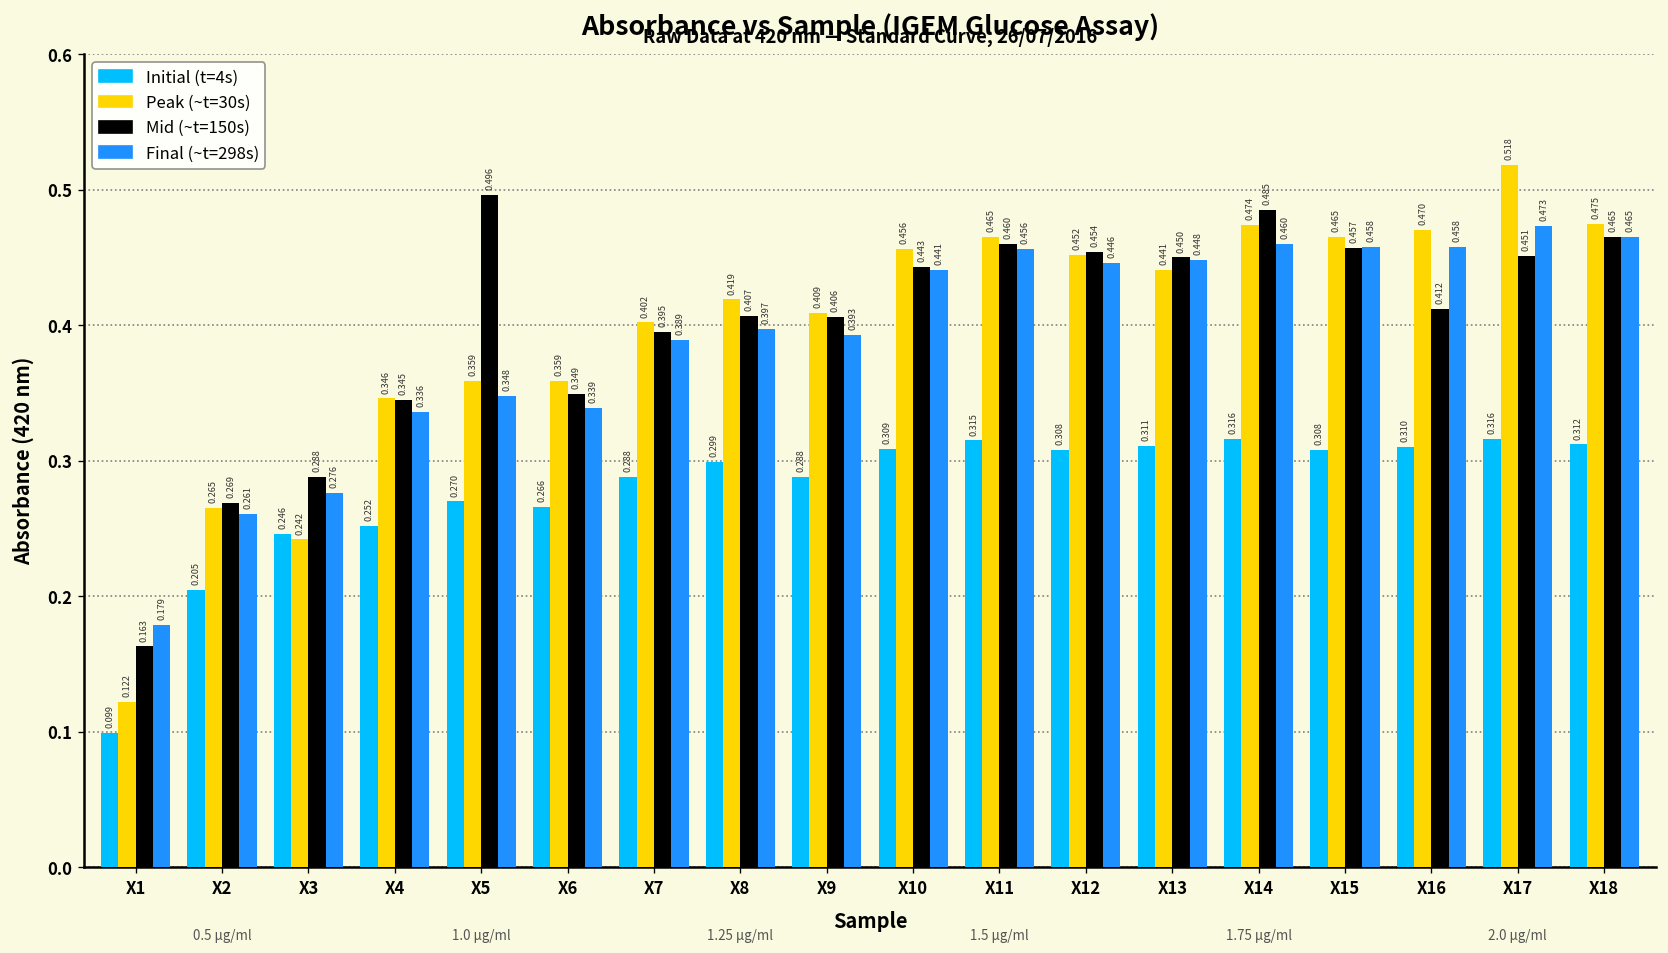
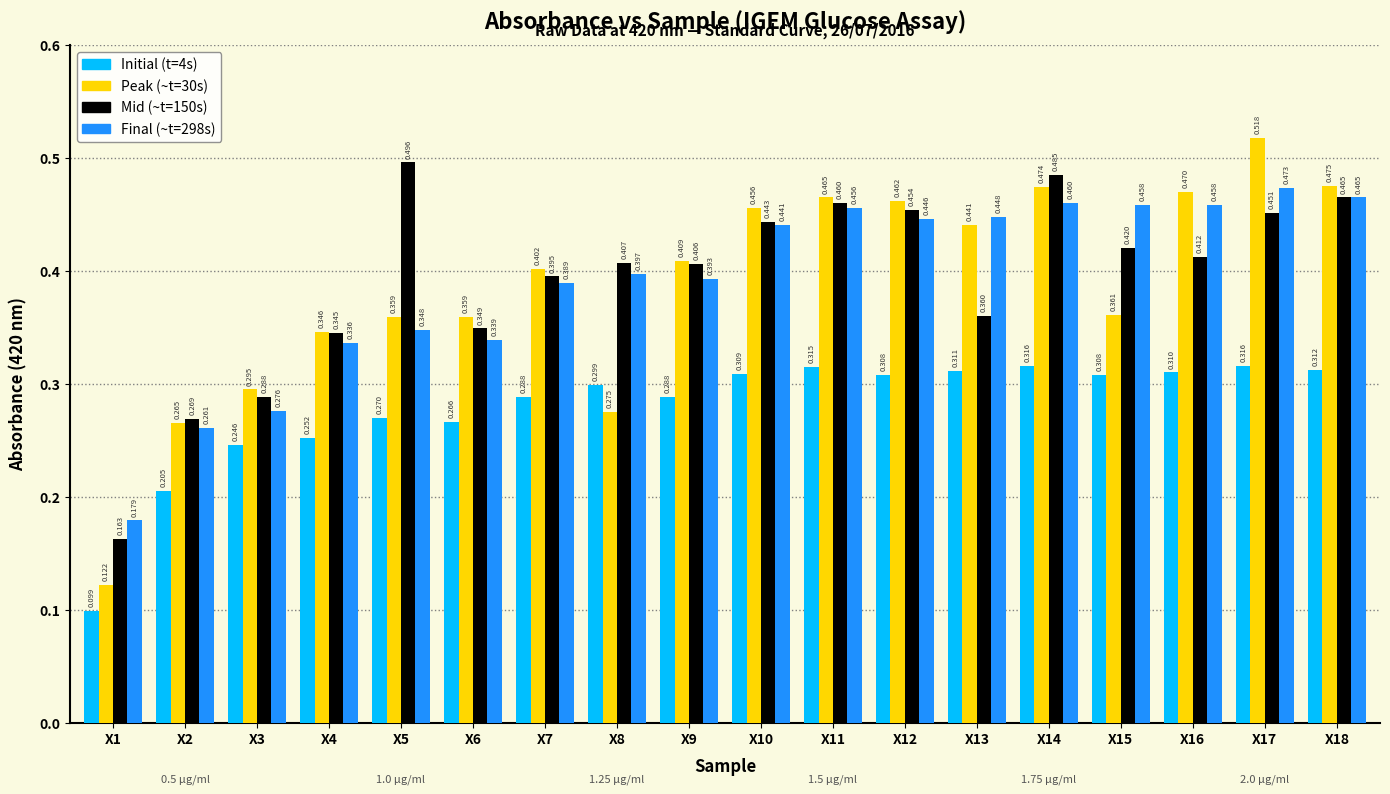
  {
    "Peak (~t=30s)": {
      "X1": 0.122,
      "X2": 0.265,
-     "X3": 0.242,
+     "X3": 0.295,
      "X4": 0.346,
      "X5": 0.359,
      "X6": 0.359,
      "X7": 0.402,
-     "X8": 0.419,
+     "X8": 0.275,
      "X9": 0.409,
      "X10": 0.456,
      "X11": 0.465,
-     "X12": 0.452,
+     "X12": 0.462,
      "X13": 0.441,
      "X14": 0.474,
-     "X15": 0.465,
+     "X15": 0.361,
      "X16": 0.470,
      "X17": 0.518,
      "X18": 0.475
    },
    "Mid (~t=150s)": {
      "X1": 0.163,
      "X2": 0.269,
      "X3": 0.288,
      "X4": 0.345,
      "X5": 0.496,
      "X6": 0.349,
      "X7": 0.395,
      "X8": 0.407,
      "X9": 0.406,
      "X10": 0.443,
      "X11": 0.460,
      "X12": 0.454,
-     "X13": 0.450,
+     "X13": 0.360,
      "X14": 0.485,
-     "X15": 0.457,
+     "X15": 0.420,
      "X16": 0.412,
      "X17": 0.451,
      "X18": 0.465
    }
  }
